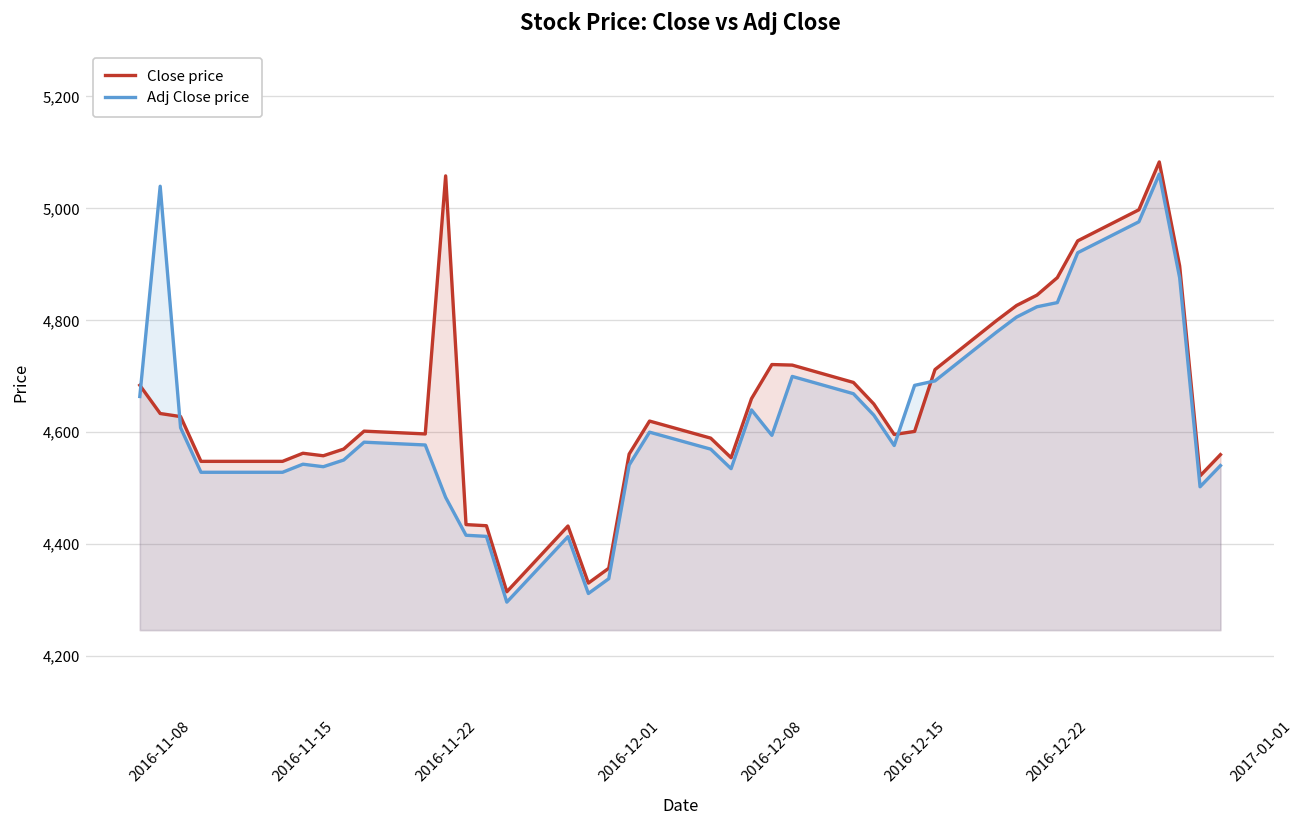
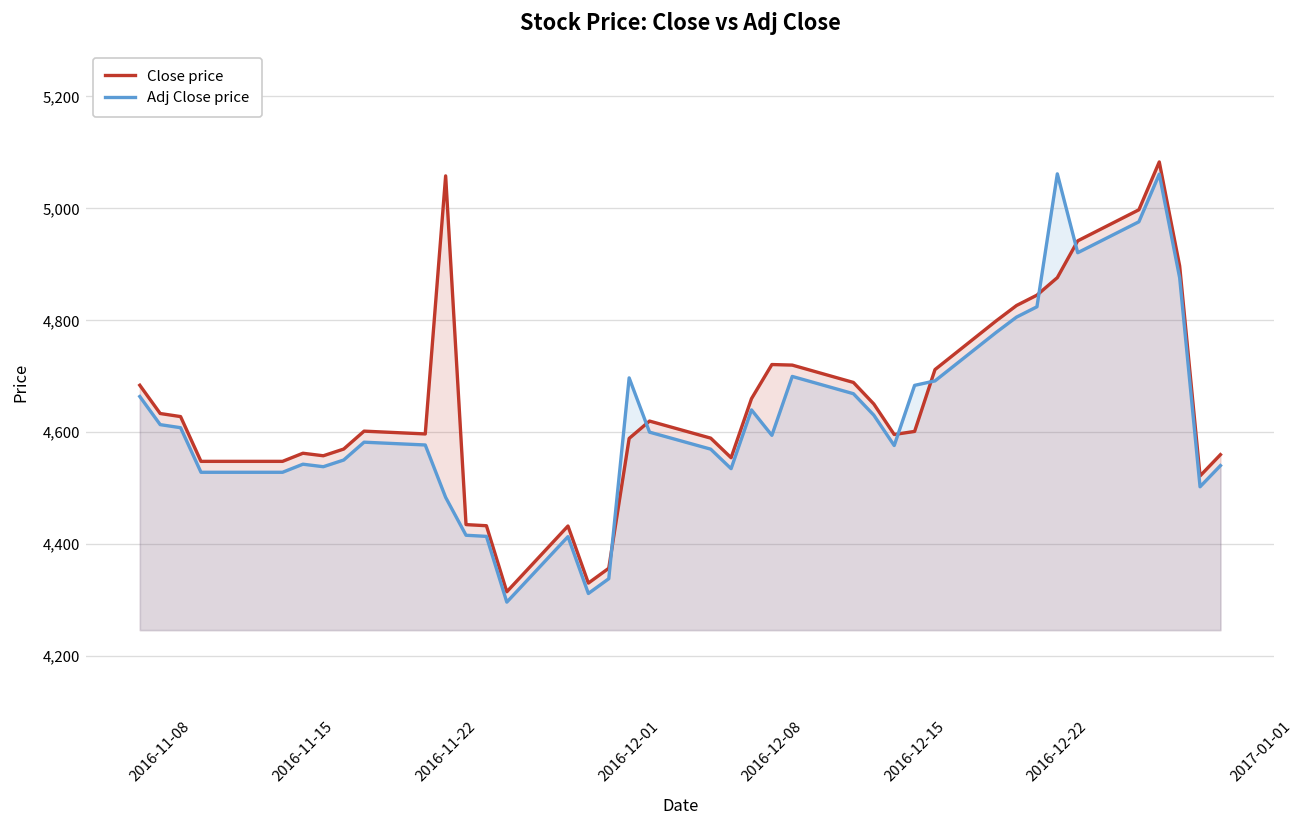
  {
    "Close price": {
      "2016-11-08": "4,630",
      "2016-11-15": "4,560",
      "2016-11-22": "5,060",
-     "2016-12-01": "4,560",
+     "2016-12-01": "4,590",
      "2016-12-08": "4,720",
      "2016-12-15": "4,600",
      "2016-12-22": "4,880"
    },
    "Adj Close price": {
-     "2016-11-08": "5,040",
+     "2016-11-08": "4,610",
      "2016-11-15": "4,540",
      "2016-11-22": "4,480",
-     "2016-12-01": "4,540",
+     "2016-12-01": "4,700",
      "2016-12-08": "4,590",
      "2016-12-15": "4,680",
-     "2016-12-22": "4,830"
+     "2016-12-22": "5,060"
    }
  }
